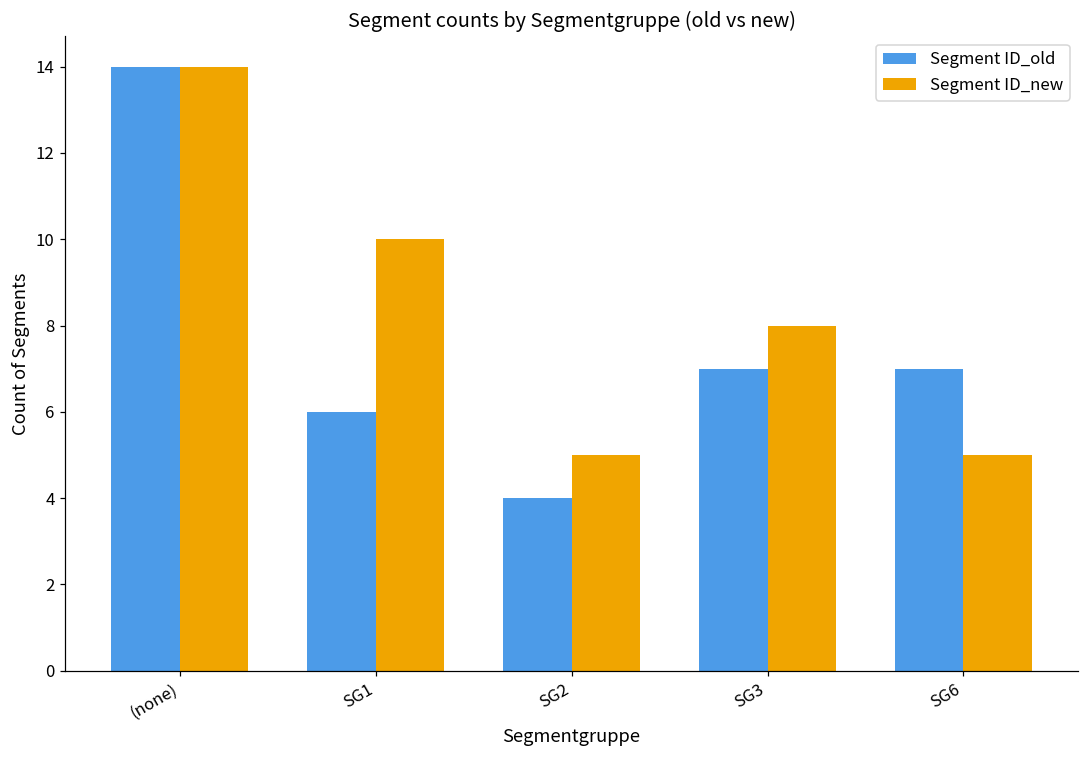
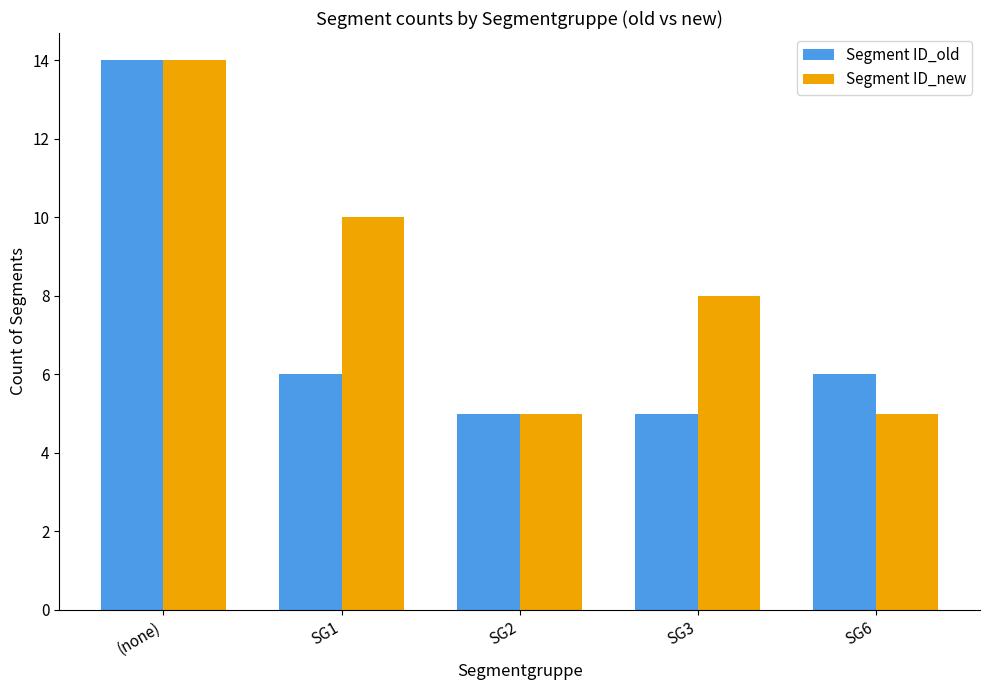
  {
    "Segment ID_old": {
      "(none)": 14,
      "SG1": 6,
-     "SG2": 4,
-     "SG3": 7,
-     "SG6": 7
+     "SG2": 5,
+     "SG3": 5,
+     "SG6": 6
    },
    "Segment ID_new": {
      "(none)": 14,
      "SG1": 10,
      "SG2": 5,
      "SG3": 8,
      "SG6": 5
    }
  }
